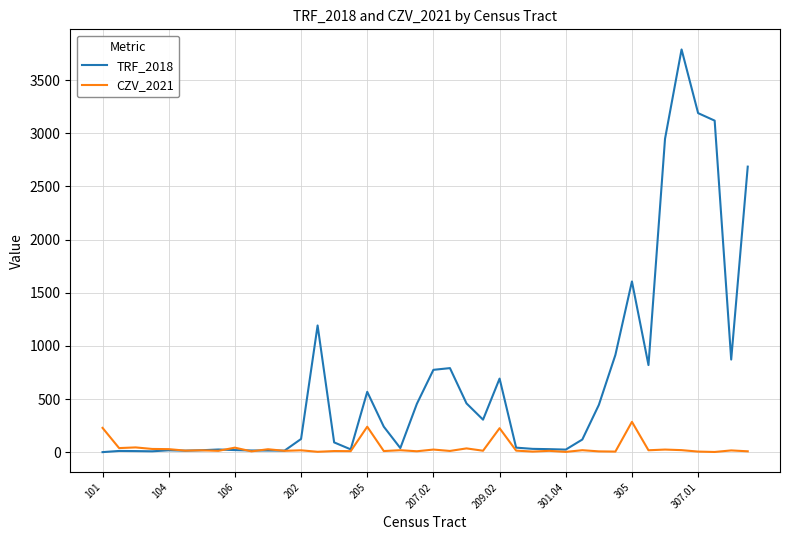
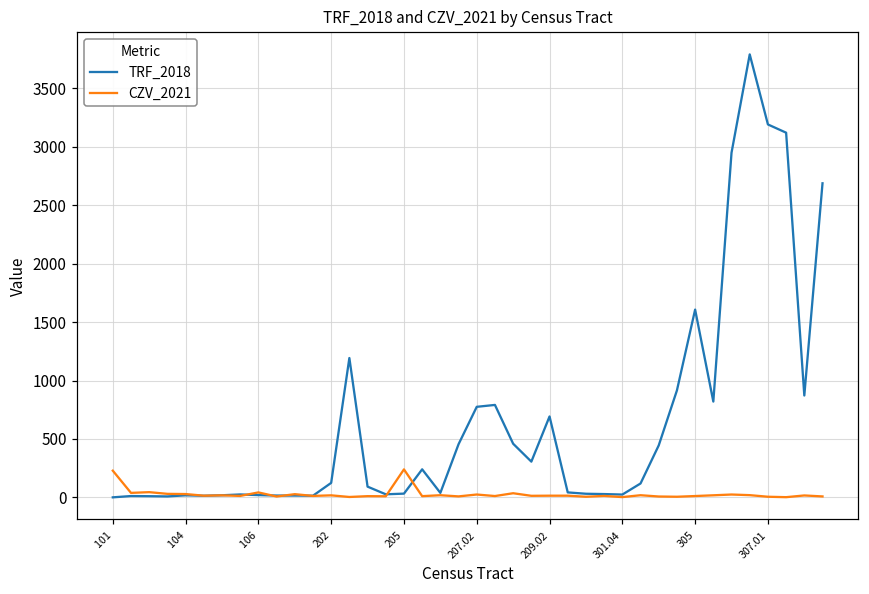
  {
    "TRF_2018": {
      "101": 0,
      "202": 120,
-     "205": 570,
+     "205": 30,
      "207.02": 780,
      "209.02": 690,
      "305": 1610,
      "307.01": 3190
    },
    "CZV_2021": {
      "101": 230,
      "202": 20,
      "205": 240,
      "207.02": 30,
-     "209.02": 230,
-     "305": 290,
+     "209.02": 20,
+     "305": 10,
      "307.01": 10
    }
  }
